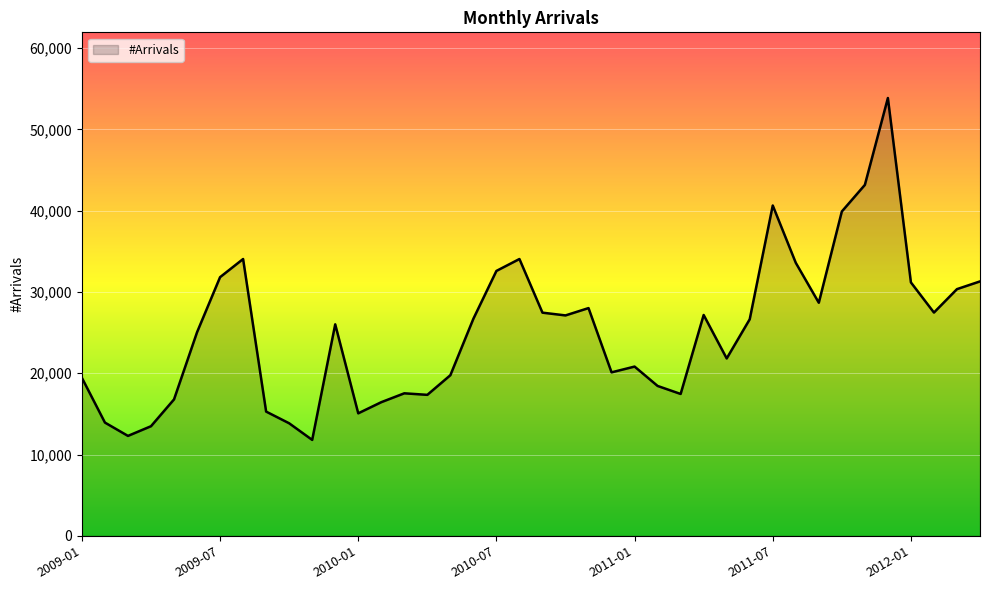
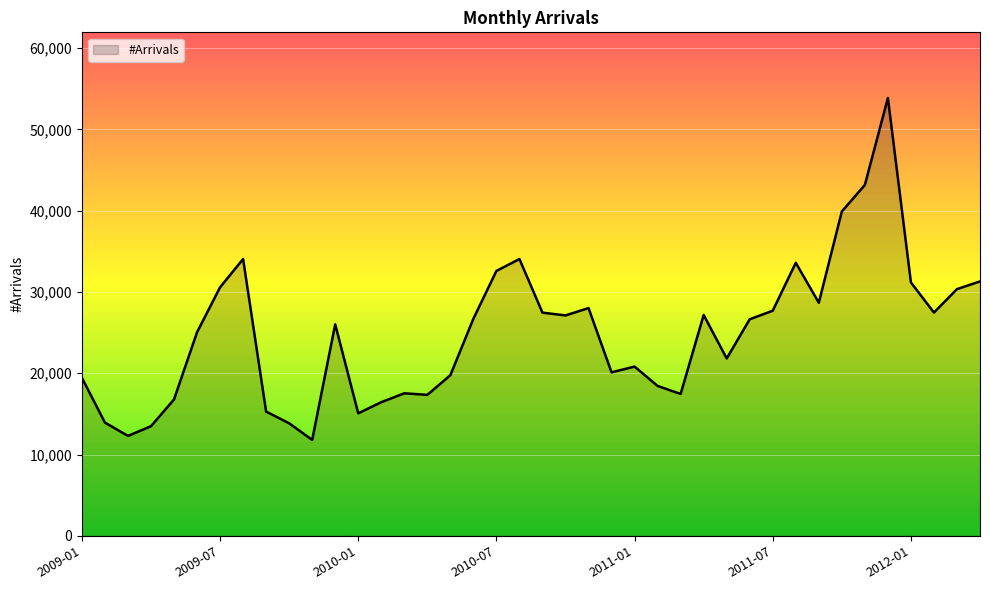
  {
    "2009-01": "19,000",
-   "2009-07": "32,000",
+   "2009-07": "31,000",
    "2010-01": "15,000",
    "2010-07": "33,000",
    "2011-01": "21,000",
-   "2011-07": "41,000",
+   "2011-07": "28,000",
    "2012-01": "31,000"
  }
